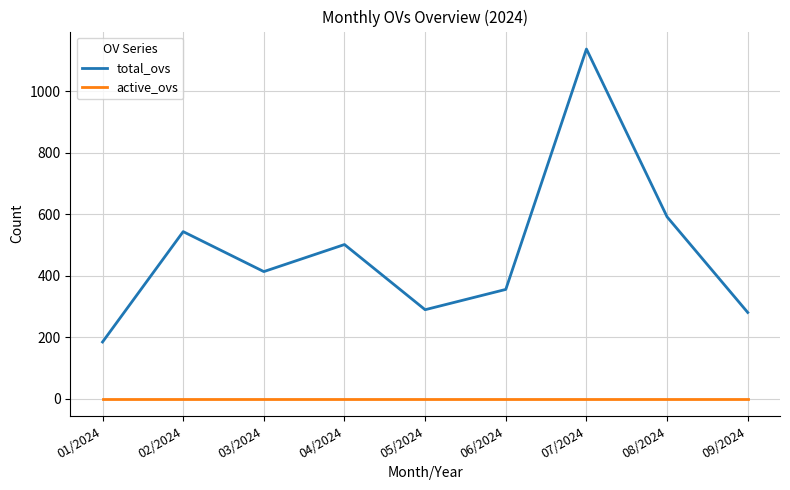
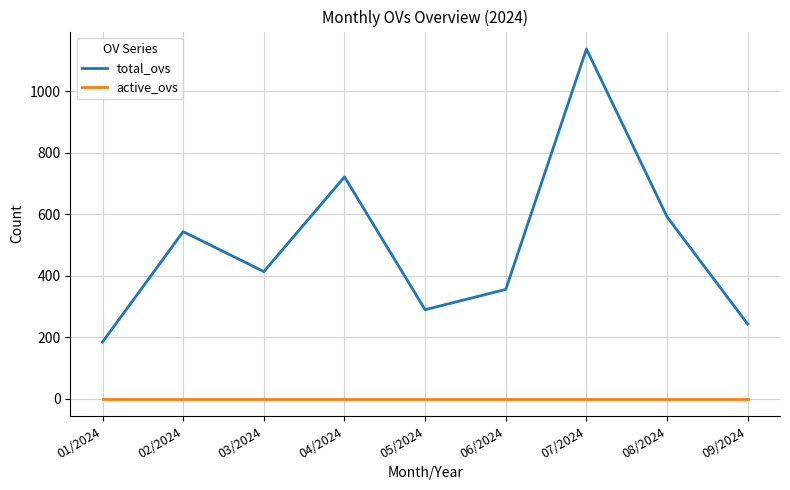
  {
    "total_ovs": {
      "01/2024": 180,
      "02/2024": 540,
      "03/2024": 410,
-     "04/2024": 500,
+     "04/2024": 720,
      "05/2024": 290,
      "06/2024": 360,
      "07/2024": 1140,
      "08/2024": 590,
-     "09/2024": 280
+     "09/2024": 240
    },
    "active_ovs": {
      "01/2024": 0,
      "02/2024": 0,
      "03/2024": 0,
      "04/2024": 0,
      "05/2024": 0,
      "06/2024": 0,
      "07/2024": 0,
      "08/2024": 0,
      "09/2024": 0
    }
  }
